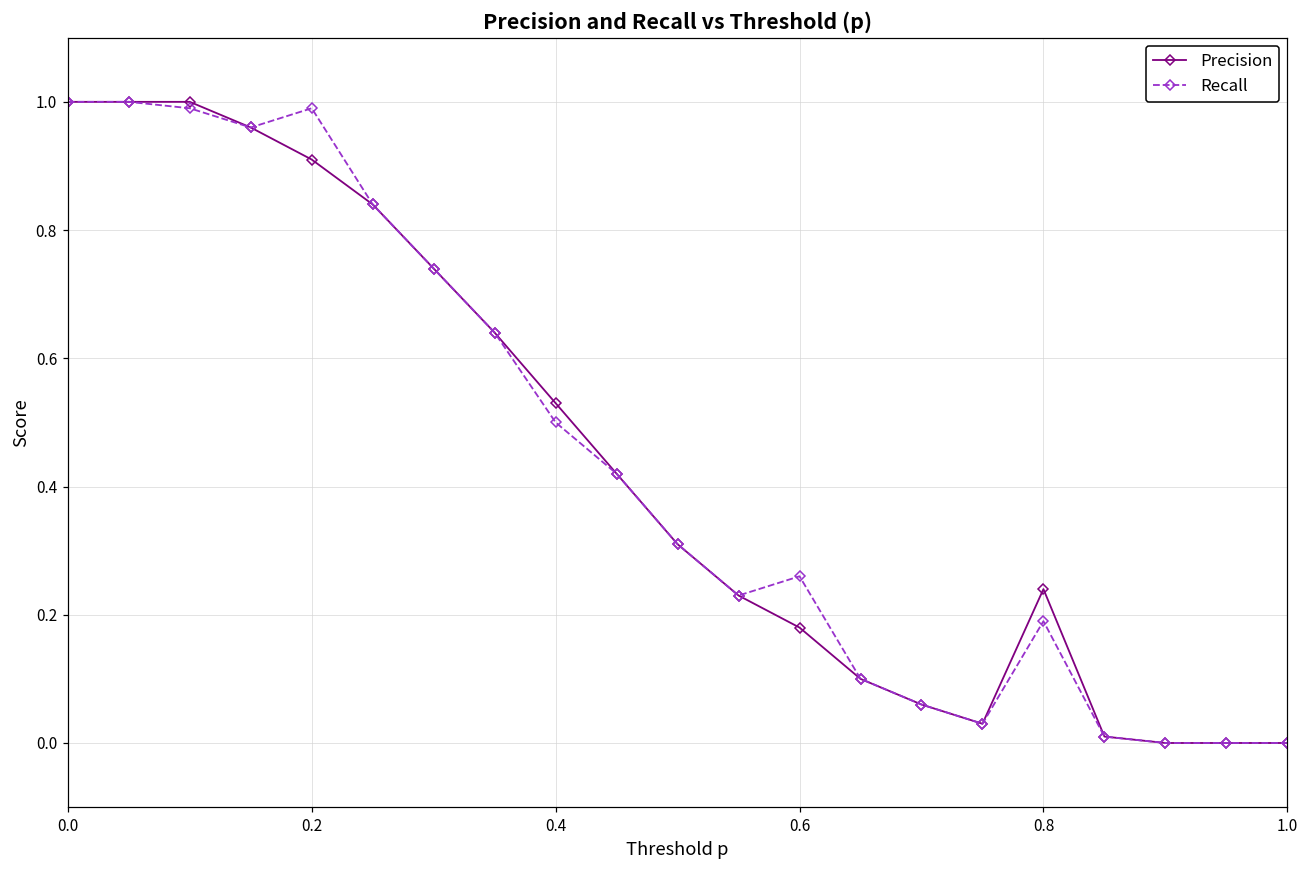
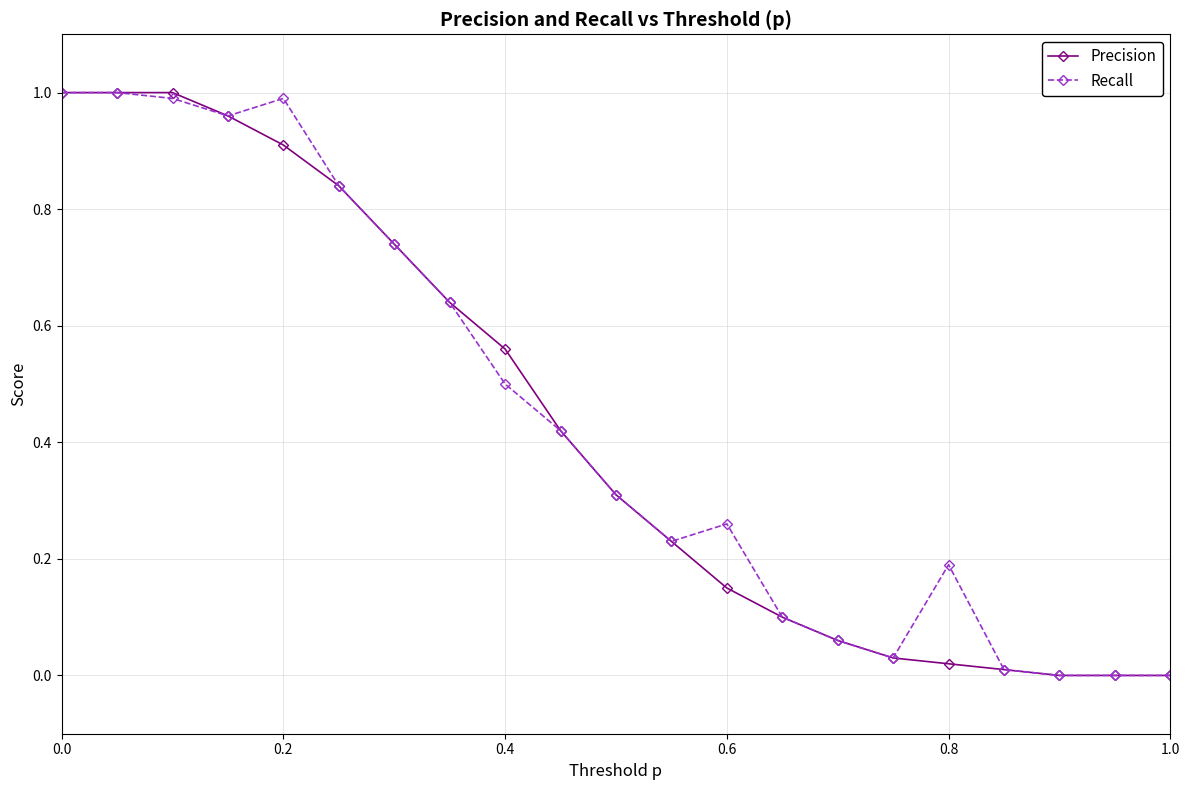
  {
    "Precision": {
      "0.2": 0.91,
-     "0.4": 0.53,
-     "0.6": 0.18,
-     "0.8": 0.24
+     "0.4": 0.56,
+     "0.6": 0.15,
+     "0.8": 0.02
    },
    "Recall": {
      "0.2": 0.99,
      "0.4": 0.50,
      "0.6": 0.26,
      "0.8": 0.19
    }
  }
